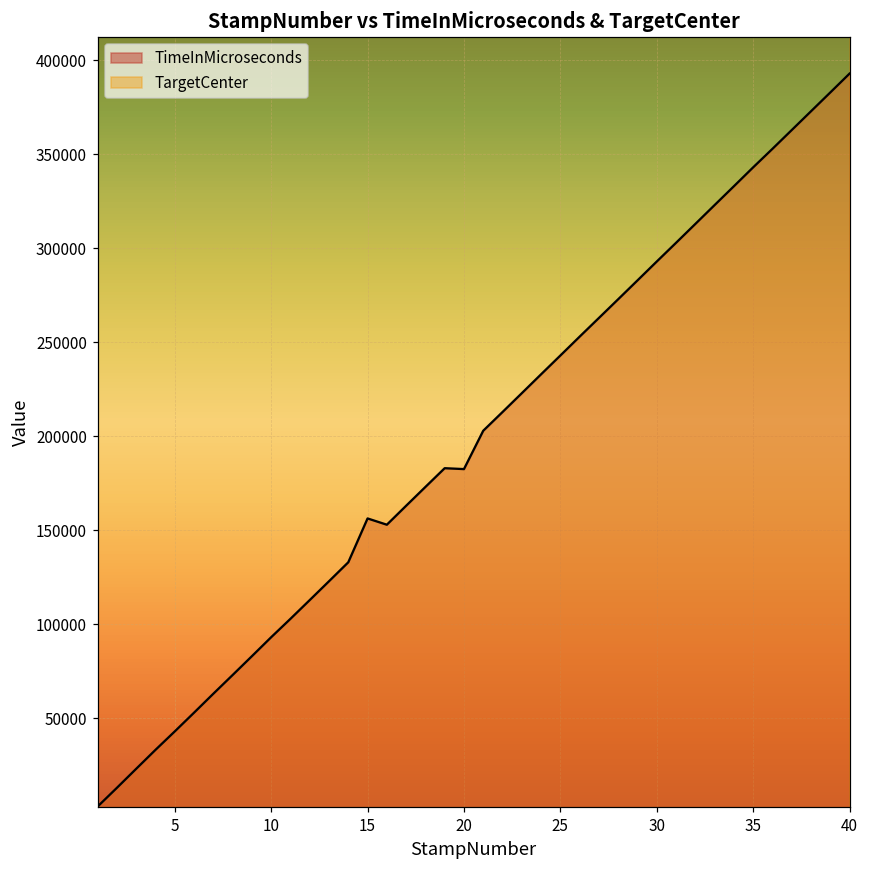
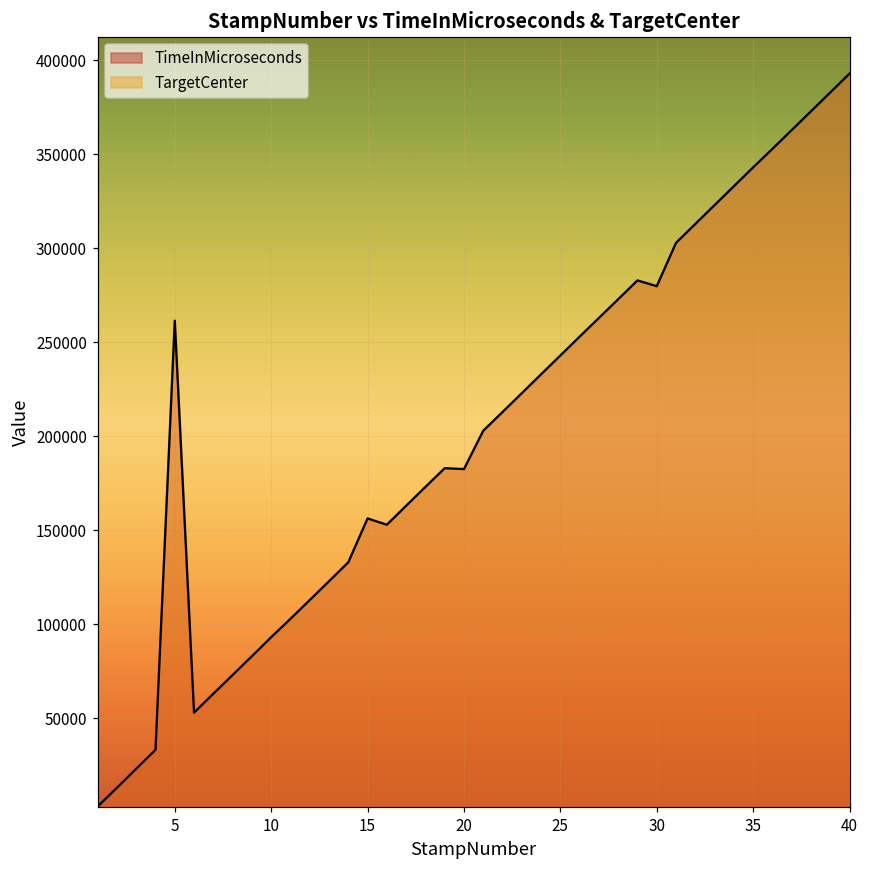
  {
    "TimeInMicroseconds": {
-     "5": 43000,
+     "5": 261000,
      "10": 93000,
      "15": 156000,
      "20": 183000,
      "25": 243000,
-     "30": 293000,
+     "30": 280000,
      "35": 343000,
      "40": 393000
    }
  }
